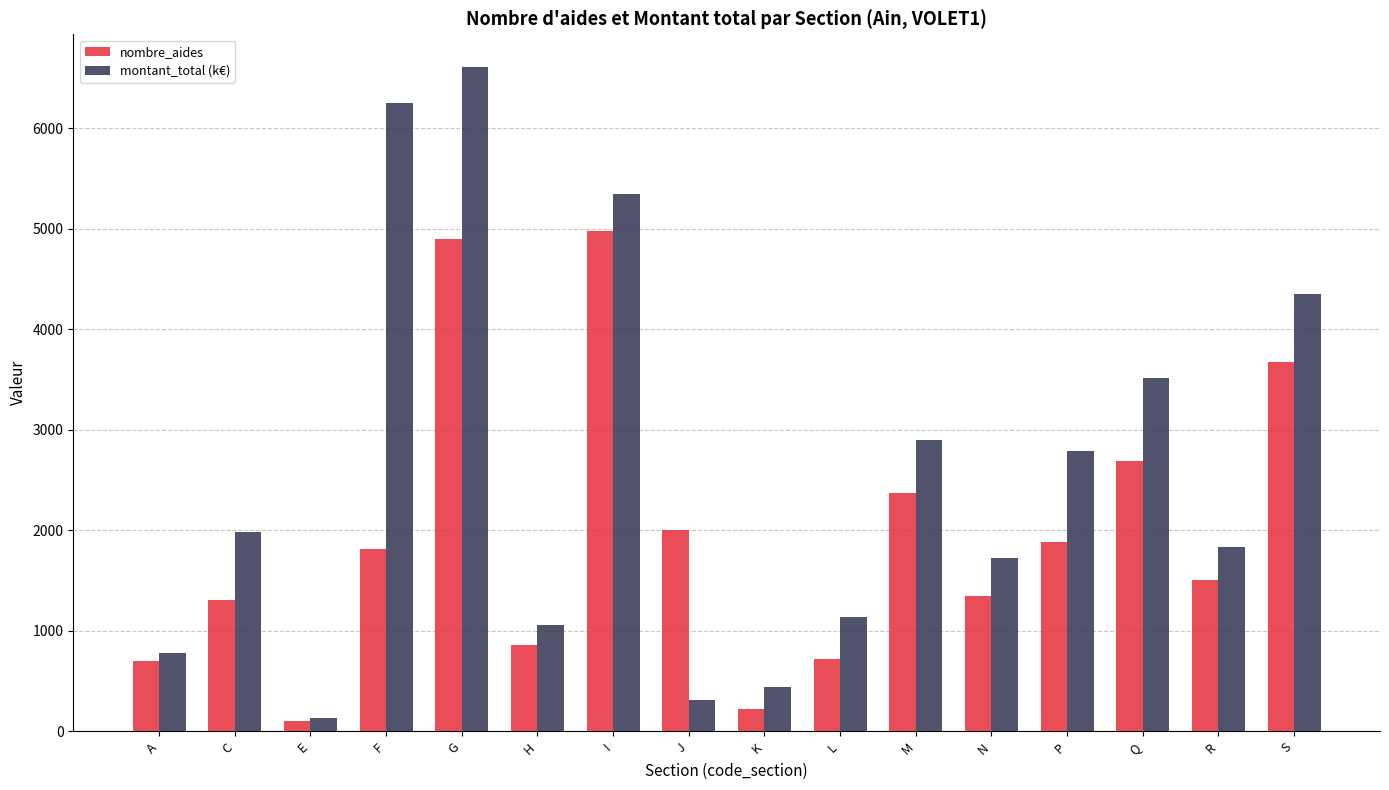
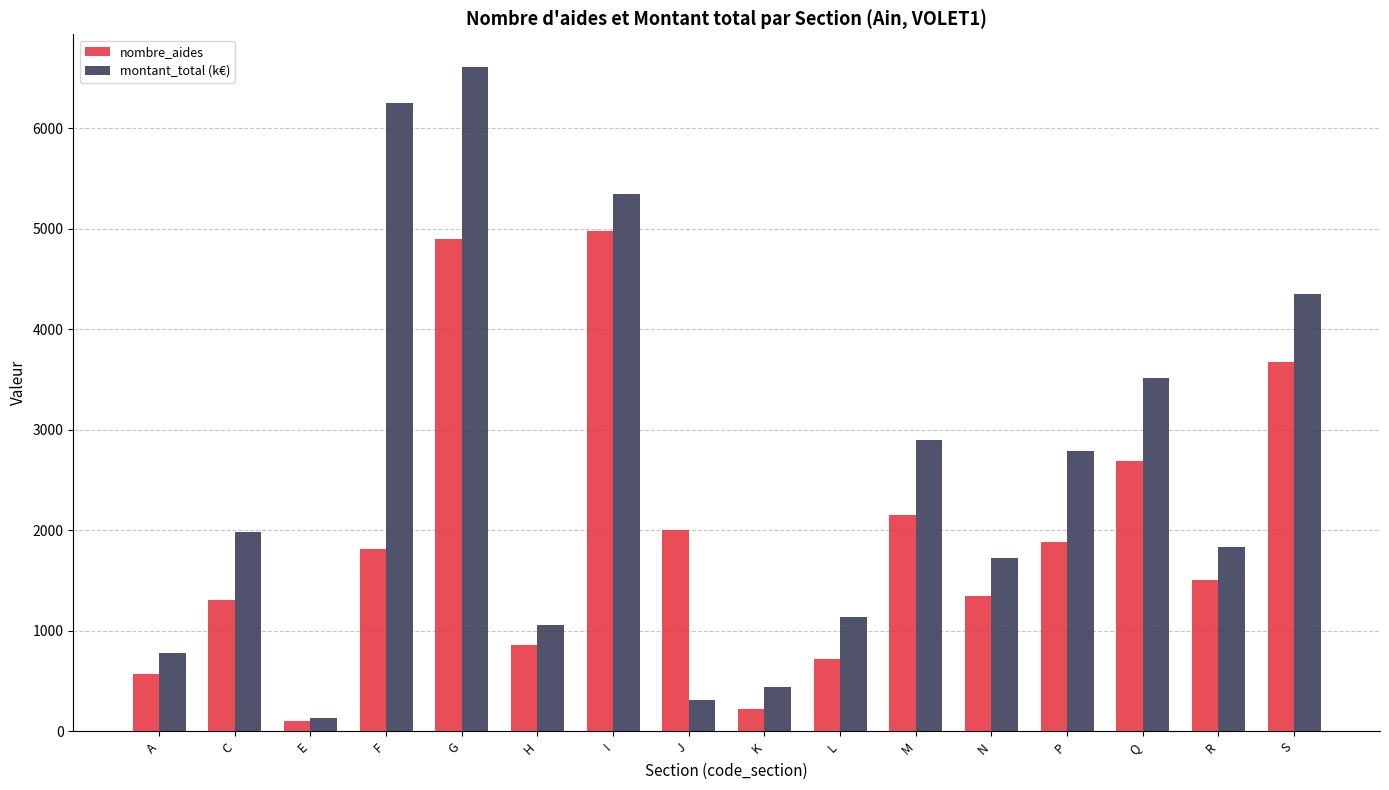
  {
    "nombre_aides": {
-     "A": 700,
+     "A": 570,
      "C": 1310,
      "E": 110,
      "F": 1810,
      "G": 4900,
      "H": 860,
      "I": 4980,
      "J": 2000,
      "K": 220,
      "L": 730,
-     "M": 2370,
+     "M": 2160,
      "N": 1350,
      "P": 1880,
      "Q": 2690,
      "R": 1510,
      "S": 3680
    },
    "montant_total (k€)": {
      "A": 780,
      "C": 1980,
      "E": 140,
      "F": 6260,
      "G": 6610,
      "H": 1060,
      "I": 5340,
      "J": 310,
      "K": 440,
      "L": 1130,
      "M": 2900,
      "N": 1730,
      "P": 2790,
      "Q": 3520,
      "R": 1840,
      "S": 4350
    }
  }
